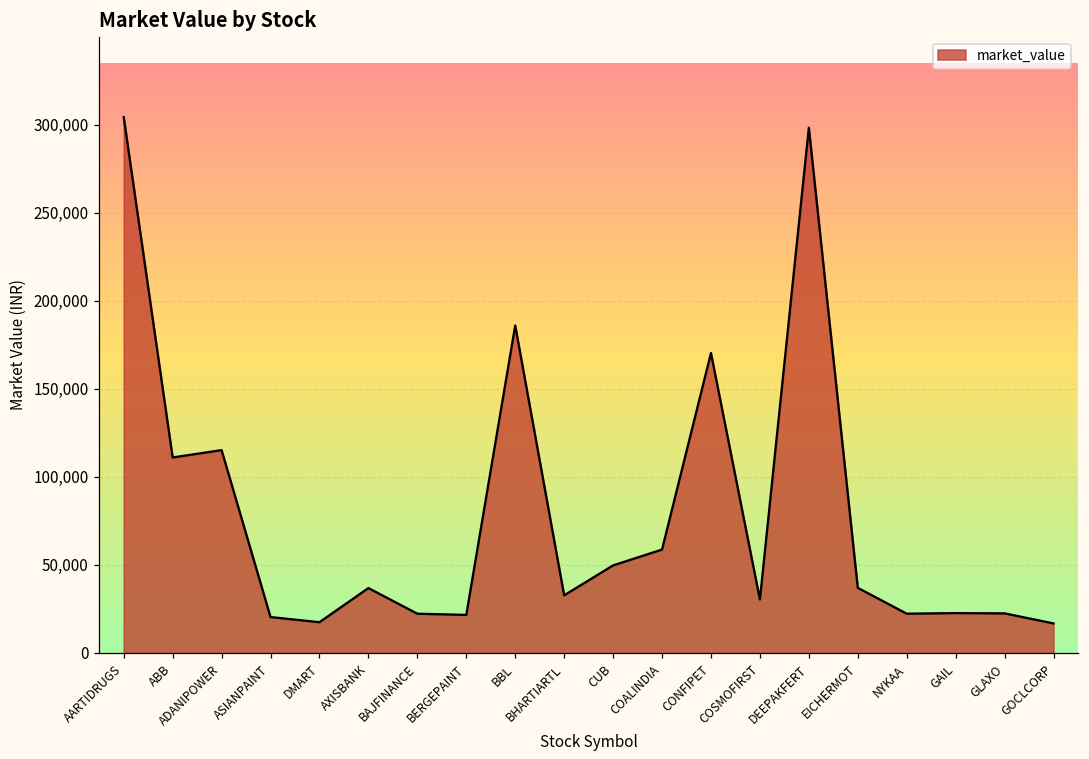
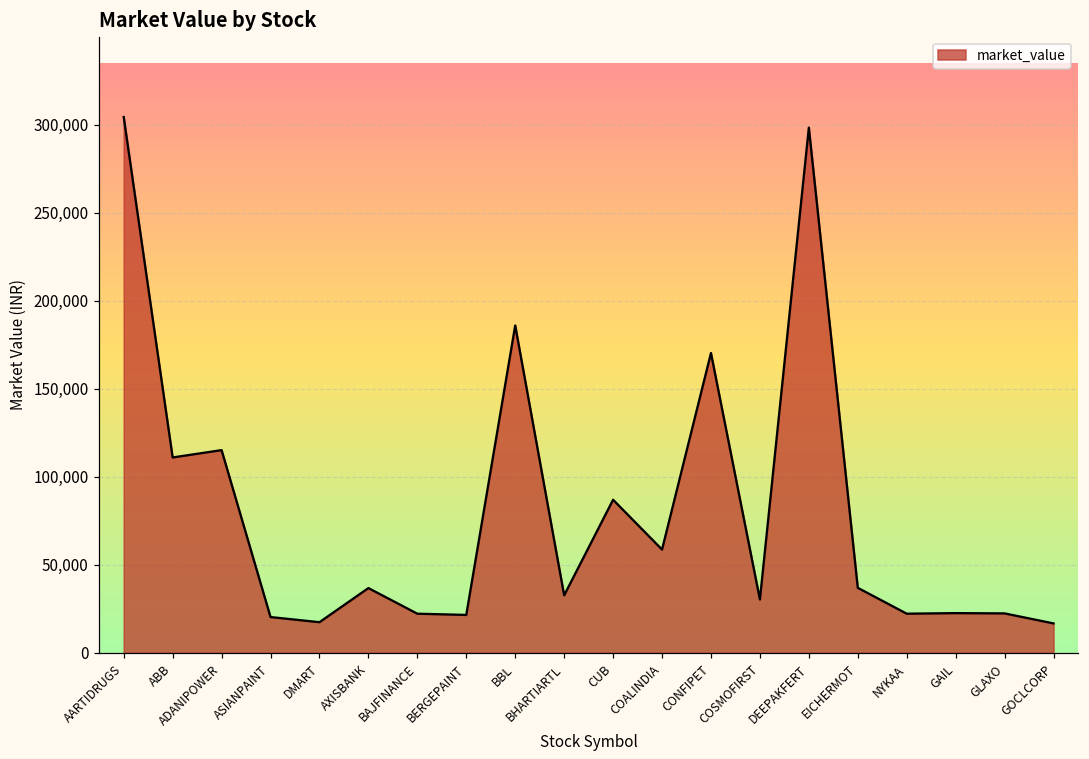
  {
    "AARTIDRUGS": "304,000",
    "ABB": "111,000",
    "ADANIPOWER": "115,000",
    "ASIANPAINT": "20,000",
    "DMART": "17,000",
    "AXISBANK": "37,000",
    "BAJFINANCE": "22,000",
    "BERGEPAINT": "22,000",
    "BBL": "186,000",
    "BHARTIARTL": "33,000",
-   "CUB": "50,000",
+   "CUB": "87,000",
    "COALINDIA": "59,000",
    "CONFIPET": "170,000",
    "COSMOFIRST": "30,000",
    "DEEPAKFERT": "298,000",
    "EICHERMOT": "37,000",
    "NYKAA": "22,000",
    "GAIL": "23,000",
    "GLAXO": "22,000",
    "GOCLCORP": "17,000"
  }
